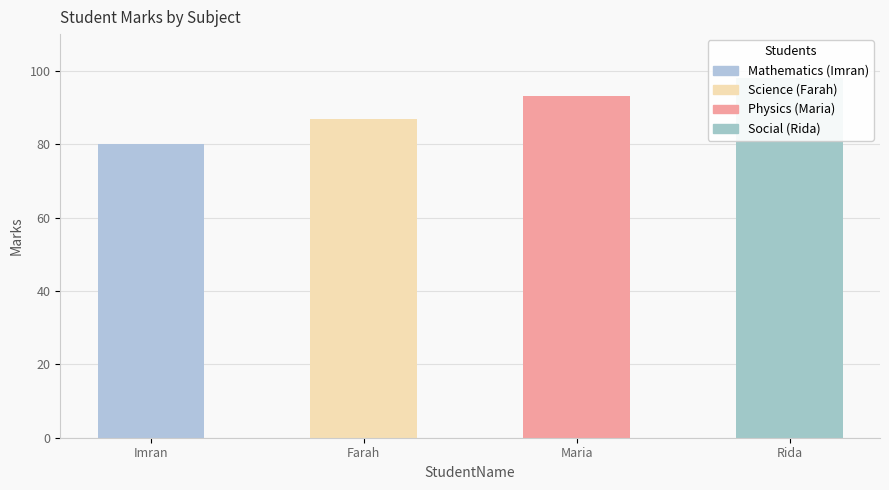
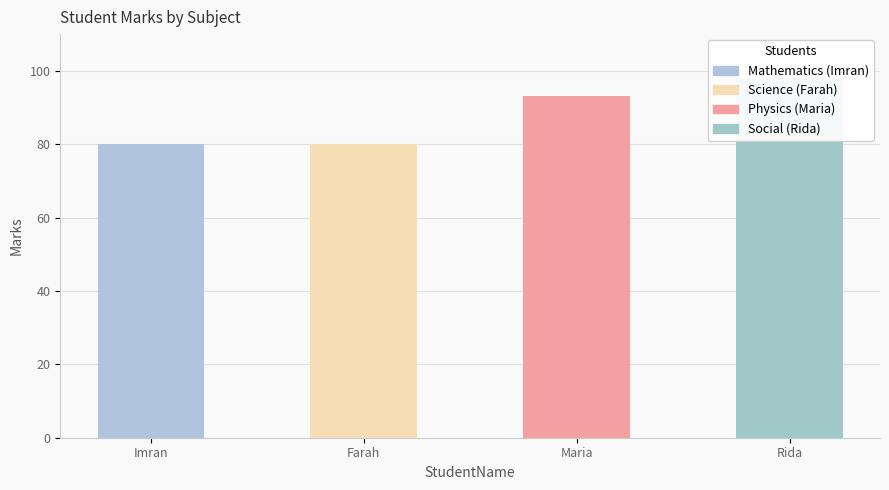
  {
    "Imran": 80,
-   "Farah": 87,
+   "Farah": 80,
    "Maria": 93
  }
